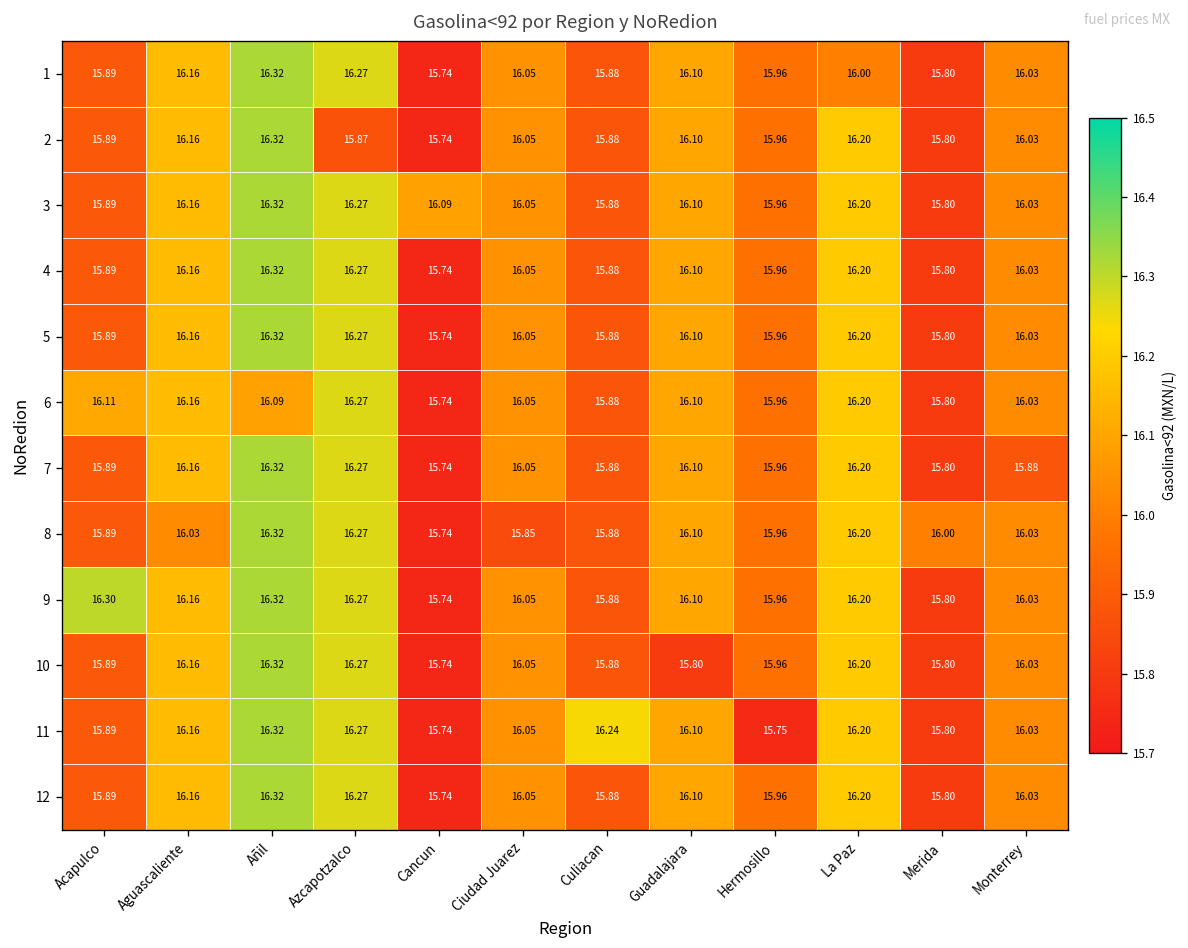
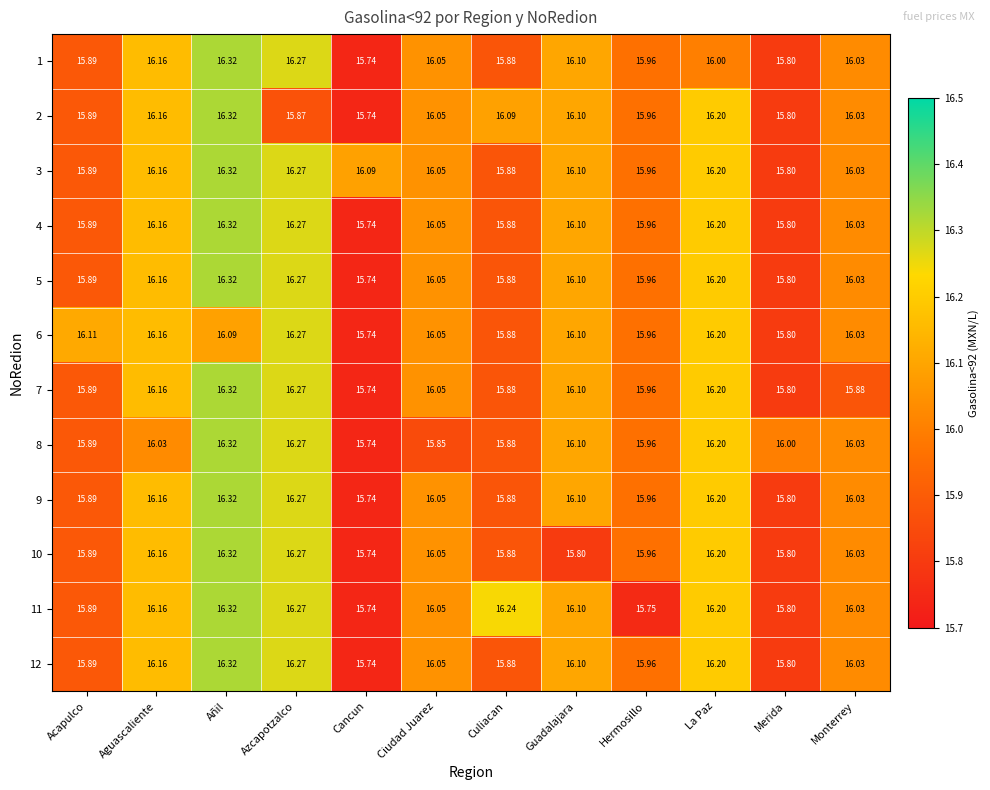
  {
    "1": {
      "Acapulco": 15.89,
      "Aguascaliente": 16.16,
      "Añil": 16.32,
      "Azcapotzalco": 16.27,
      "Cancun": 15.74,
      "Ciudad Juarez": 16.05,
      "Culiacan": 15.88,
      "Guadalajara": 16.10,
      "Hermosillo": 15.96,
      "La Paz": 16.00,
      "Merida": 15.80,
      "Monterrey": 16.03
    },
    "2": {
      "Acapulco": 15.89,
      "Aguascaliente": 16.16,
      "Añil": 16.32,
      "Azcapotzalco": 15.87,
      "Cancun": 15.74,
      "Ciudad Juarez": 16.05,
-     "Culiacan": 15.88,
+     "Culiacan": 16.09,
      "Guadalajara": 16.10,
      "Hermosillo": 15.96,
      "La Paz": 16.20,
      "Merida": 15.80,
      "Monterrey": 16.03
    },
    "3": {
      "Acapulco": 15.89,
      "Aguascaliente": 16.16,
      "Añil": 16.32,
      "Azcapotzalco": 16.27,
      "Cancun": 16.09,
      "Ciudad Juarez": 16.05,
      "Culiacan": 15.88,
      "Guadalajara": 16.10,
      "Hermosillo": 15.96,
      "La Paz": 16.20,
      "Merida": 15.80,
      "Monterrey": 16.03
    },
    "4": {
      "Acapulco": 15.89,
      "Aguascaliente": 16.16,
      "Añil": 16.32,
      "Azcapotzalco": 16.27,
      "Cancun": 15.74,
      "Ciudad Juarez": 16.05,
      "Culiacan": 15.88,
      "Guadalajara": 16.10,
      "Hermosillo": 15.96,
      "La Paz": 16.20,
      "Merida": 15.80,
      "Monterrey": 16.03
    },
    "5": {
      "Acapulco": 15.89,
      "Aguascaliente": 16.16,
      "Añil": 16.32,
      "Azcapotzalco": 16.27,
      "Cancun": 15.74,
      "Ciudad Juarez": 16.05,
      "Culiacan": 15.88,
      "Guadalajara": 16.10,
      "Hermosillo": 15.96,
      "La Paz": 16.20,
      "Merida": 15.80,
      "Monterrey": 16.03
    },
    "6": {
      "Acapulco": 16.11,
      "Aguascaliente": 16.16,
      "Añil": 16.09,
      "Azcapotzalco": 16.27,
      "Cancun": 15.74,
      "Ciudad Juarez": 16.05,
      "Culiacan": 15.88,
      "Guadalajara": 16.10,
      "Hermosillo": 15.96,
      "La Paz": 16.20,
      "Merida": 15.80,
      "Monterrey": 16.03
    },
    "7": {
      "Acapulco": 15.89,
      "Aguascaliente": 16.16,
      "Añil": 16.32,
      "Azcapotzalco": 16.27,
      "Cancun": 15.74,
      "Ciudad Juarez": 16.05,
      "Culiacan": 15.88,
      "Guadalajara": 16.10,
      "Hermosillo": 15.96,
      "La Paz": 16.20,
      "Merida": 15.80,
      "Monterrey": 15.88
    },
    "8": {
      "Acapulco": 15.89,
      "Aguascaliente": 16.03,
      "Añil": 16.32,
      "Azcapotzalco": 16.27,
      "Cancun": 15.74,
      "Ciudad Juarez": 15.85,
      "Culiacan": 15.88,
      "Guadalajara": 16.10,
      "Hermosillo": 15.96,
      "La Paz": 16.20,
      "Merida": 16.00,
      "Monterrey": 16.03
    },
    "9": {
-     "Acapulco": 16.30,
+     "Acapulco": 15.89,
      "Aguascaliente": 16.16,
      "Añil": 16.32,
      "Azcapotzalco": 16.27,
      "Cancun": 15.74,
      "Ciudad Juarez": 16.05,
      "Culiacan": 15.88,
      "Guadalajara": 16.10,
      "Hermosillo": 15.96,
      "La Paz": 16.20,
      "Merida": 15.80,
      "Monterrey": 16.03
    },
    "10": {
      "Acapulco": 15.89,
      "Aguascaliente": 16.16,
      "Añil": 16.32,
      "Azcapotzalco": 16.27,
      "Cancun": 15.74,
      "Ciudad Juarez": 16.05,
      "Culiacan": 15.88,
      "Guadalajara": 15.80,
      "Hermosillo": 15.96,
      "La Paz": 16.20,
      "Merida": 15.80,
      "Monterrey": 16.03
    },
    "11": {
      "Acapulco": 15.89,
      "Aguascaliente": 16.16,
      "Añil": 16.32,
      "Azcapotzalco": 16.27,
      "Cancun": 15.74,
      "Ciudad Juarez": 16.05,
      "Culiacan": 16.24,
      "Guadalajara": 16.10,
      "Hermosillo": 15.75,
      "La Paz": 16.20,
      "Merida": 15.80,
      "Monterrey": 16.03
    },
    "12": {
      "Acapulco": 15.89,
      "Aguascaliente": 16.16,
      "Añil": 16.32,
      "Azcapotzalco": 16.27,
      "Cancun": 15.74,
      "Ciudad Juarez": 16.05,
      "Culiacan": 15.88,
      "Guadalajara": 16.10,
      "Hermosillo": 15.96,
      "La Paz": 16.20,
      "Merida": 15.80,
      "Monterrey": 16.03
    }
  }
